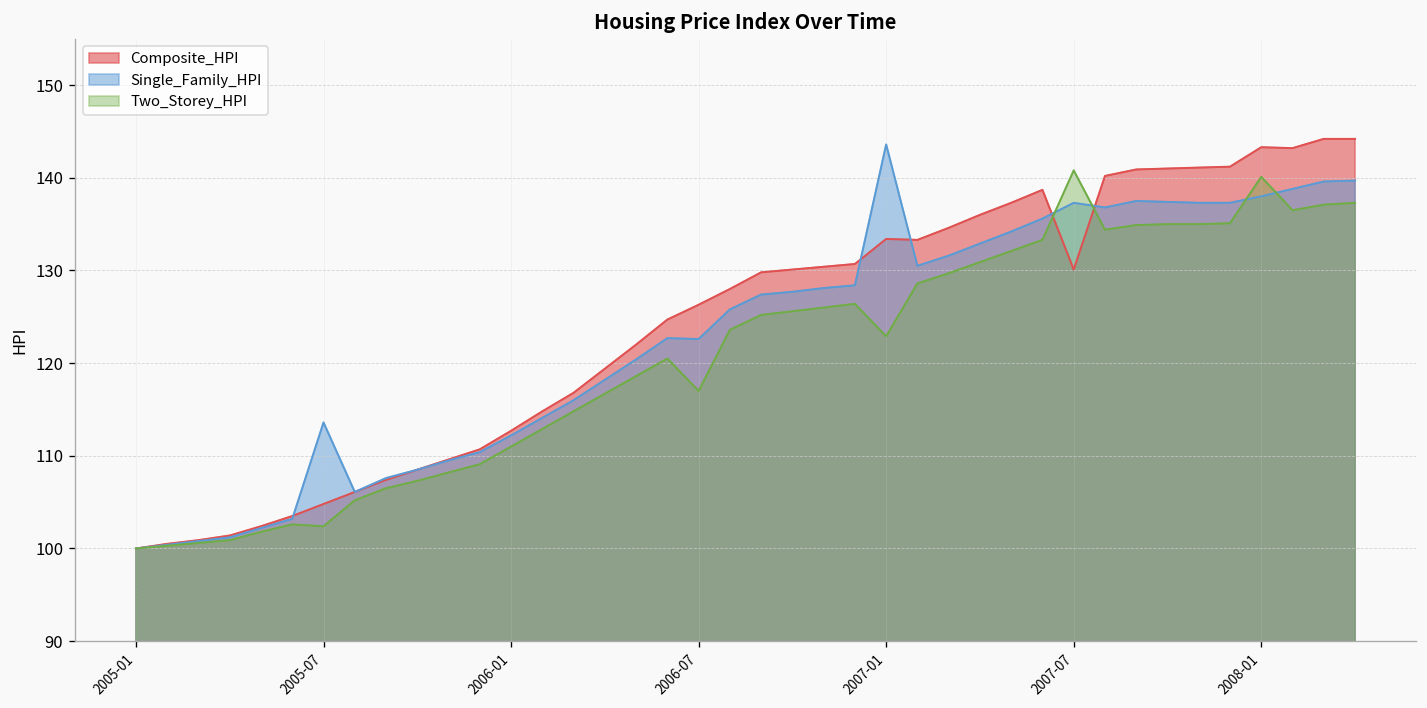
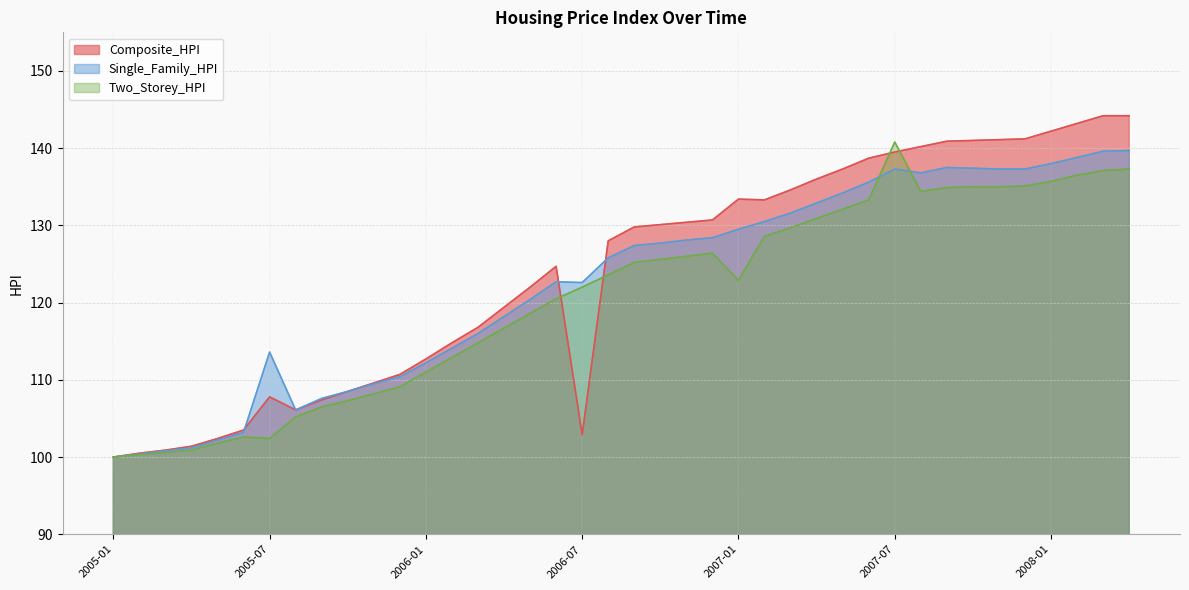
  {
    "Composite_HPI": {
-     "2005-07": 105,
+     "2005-07": 108,
      "2006-01": 113,
-     "2006-07": 126,
+     "2006-07": 103,
      "2007-01": 133,
-     "2007-07": 130,
-     "2008-01": 143
+     "2007-07": 140,
+     "2008-01": 142
    },
    "Single_Family_HPI": {
      "2005-07": 114,
      "2006-01": 112,
      "2006-07": 123,
-     "2007-01": 144,
+     "2007-01": 130,
      "2007-07": 137,
      "2008-01": 138
    },
    "Two_Storey_HPI": {
      "2005-07": 102,
      "2006-01": 111,
-     "2006-07": 117,
+     "2006-07": 122,
      "2007-01": 123,
      "2007-07": 141,
-     "2008-01": 140
+     "2008-01": 136
    }
  }
